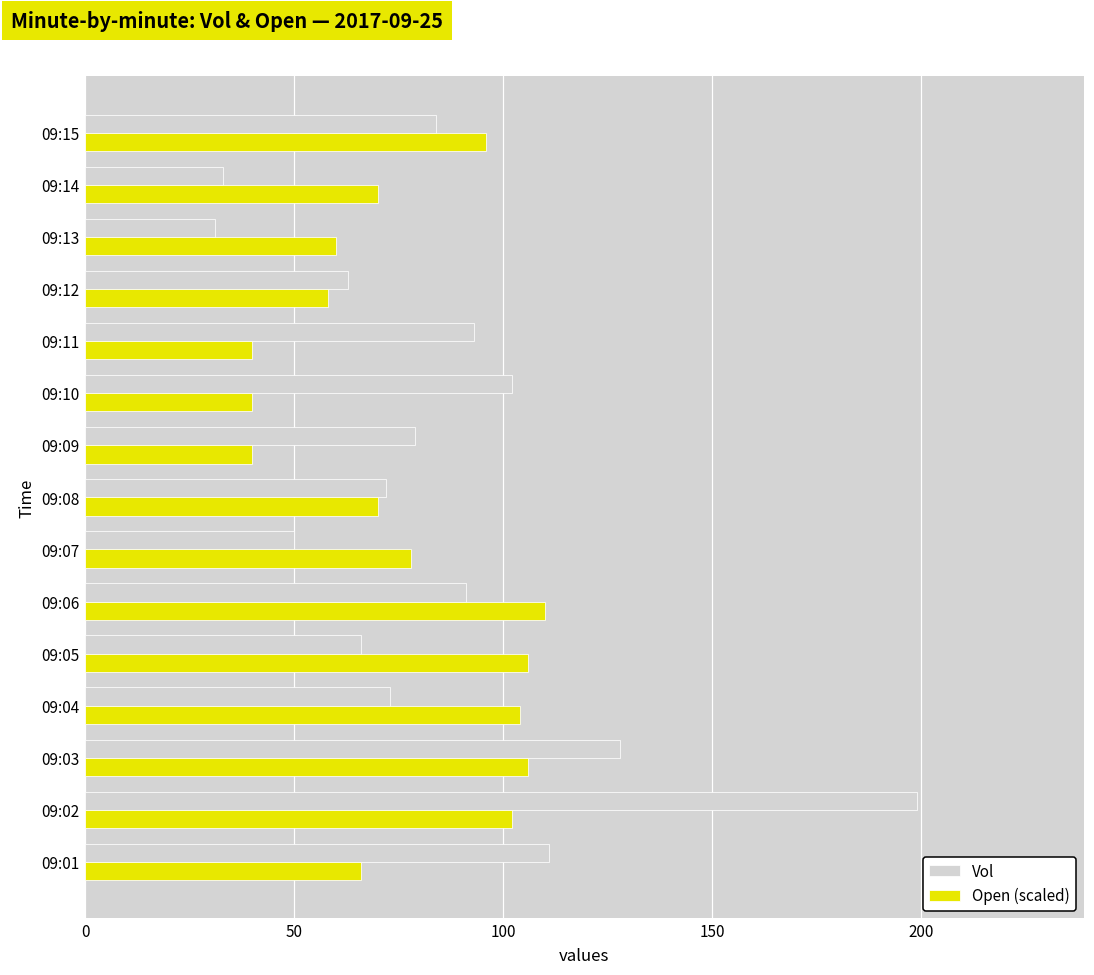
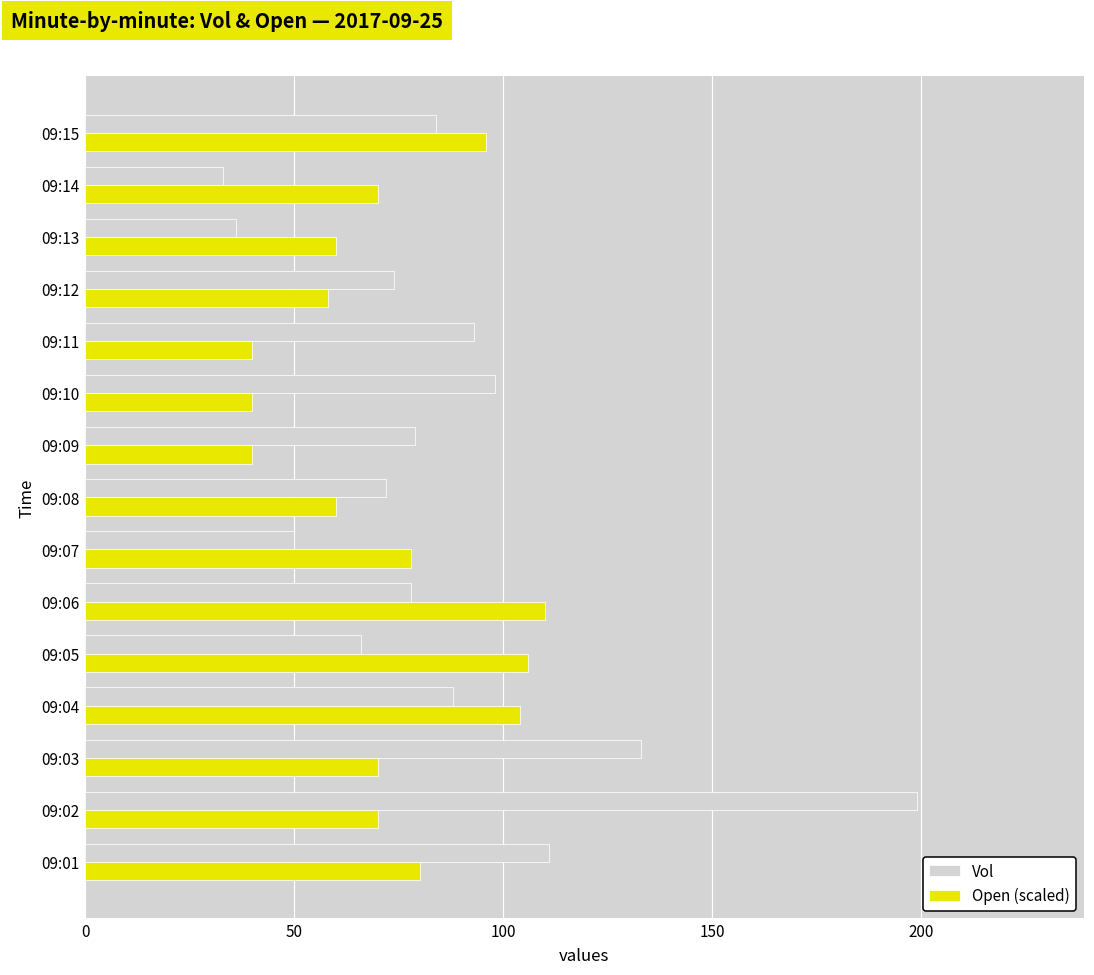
  {
    "Vol": {
      "09:15": 84,
      "09:14": 33,
-     "09:13": 31,
-     "09:12": 63,
+     "09:13": 36,
+     "09:12": 74,
      "09:11": 93,
-     "09:10": 102,
+     "09:10": 98,
      "09:09": 79,
      "09:08": 72,
      "09:07": 50,
-     "09:06": 91,
+     "09:06": 78,
      "09:05": 66,
-     "09:04": 73,
-     "09:03": 128,
+     "09:04": 88,
+     "09:03": 133,
      "09:02": 199,
      "09:01": 111
    },
    "Open (scaled)": {
      "09:15": 96,
      "09:14": 70,
      "09:13": 60,
      "09:12": 58,
      "09:11": 40,
      "09:10": 40,
      "09:09": 40,
-     "09:08": 70,
+     "09:08": 60,
      "09:07": 78,
      "09:06": 110,
      "09:05": 106,
      "09:04": 104,
-     "09:03": 106,
-     "09:02": 102,
-     "09:01": 66
+     "09:03": 70,
+     "09:02": 70,
+     "09:01": 80
    }
  }
